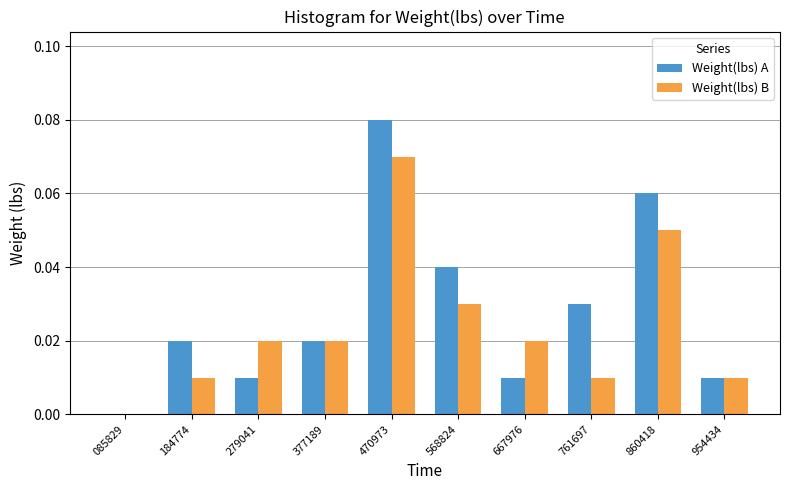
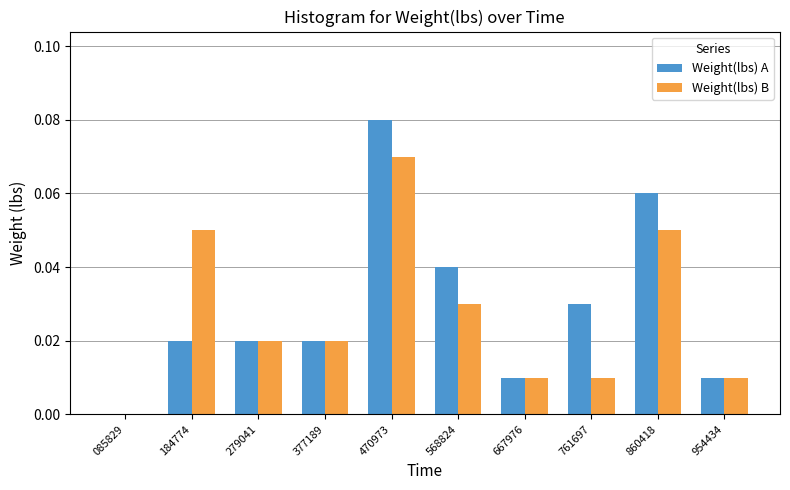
  {
    "Weight(lbs) A": {
      "085829": 0.00,
      "184774": 0.02,
-     "279041": 0.01,
+     "279041": 0.02,
      "377189": 0.02,
      "470973": 0.08,
      "568824": 0.04,
      "667976": 0.01,
      "761697": 0.03,
      "860418": 0.06,
      "954434": 0.01
    },
    "Weight(lbs) B": {
      "085829": 0.00,
-     "184774": 0.01,
+     "184774": 0.05,
      "279041": 0.02,
      "377189": 0.02,
      "470973": 0.07,
      "568824": 0.03,
-     "667976": 0.02,
+     "667976": 0.01,
      "761697": 0.01,
      "860418": 0.05,
      "954434": 0.01
    }
  }
